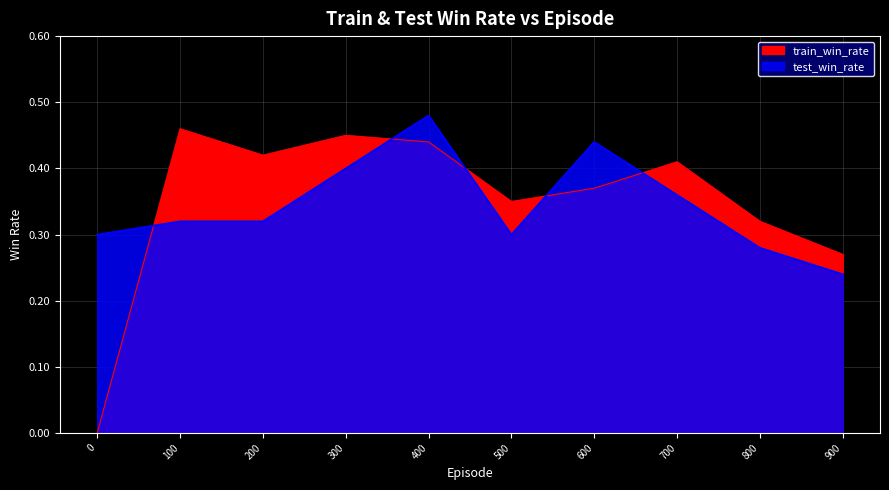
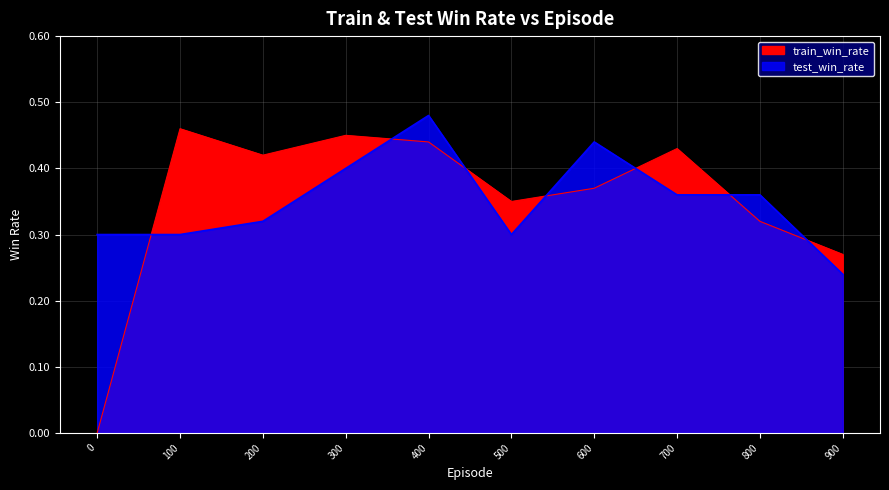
  {
    "train_win_rate": {
      "0": 0.00,
      "100": 0.46,
      "200": 0.42,
      "300": 0.45,
      "400": 0.44,
      "500": 0.35,
      "600": 0.37,
-     "700": 0.41,
+     "700": 0.43,
      "800": 0.32,
      "900": 0.27
    },
    "test_win_rate": {
      "0": 0.30,
-     "100": 0.32,
+     "100": 0.30,
      "200": 0.32,
      "300": 0.40,
      "400": 0.48,
      "500": 0.30,
      "600": 0.44,
      "700": 0.36,
-     "800": 0.28,
+     "800": 0.36,
      "900": 0.24
    }
  }
